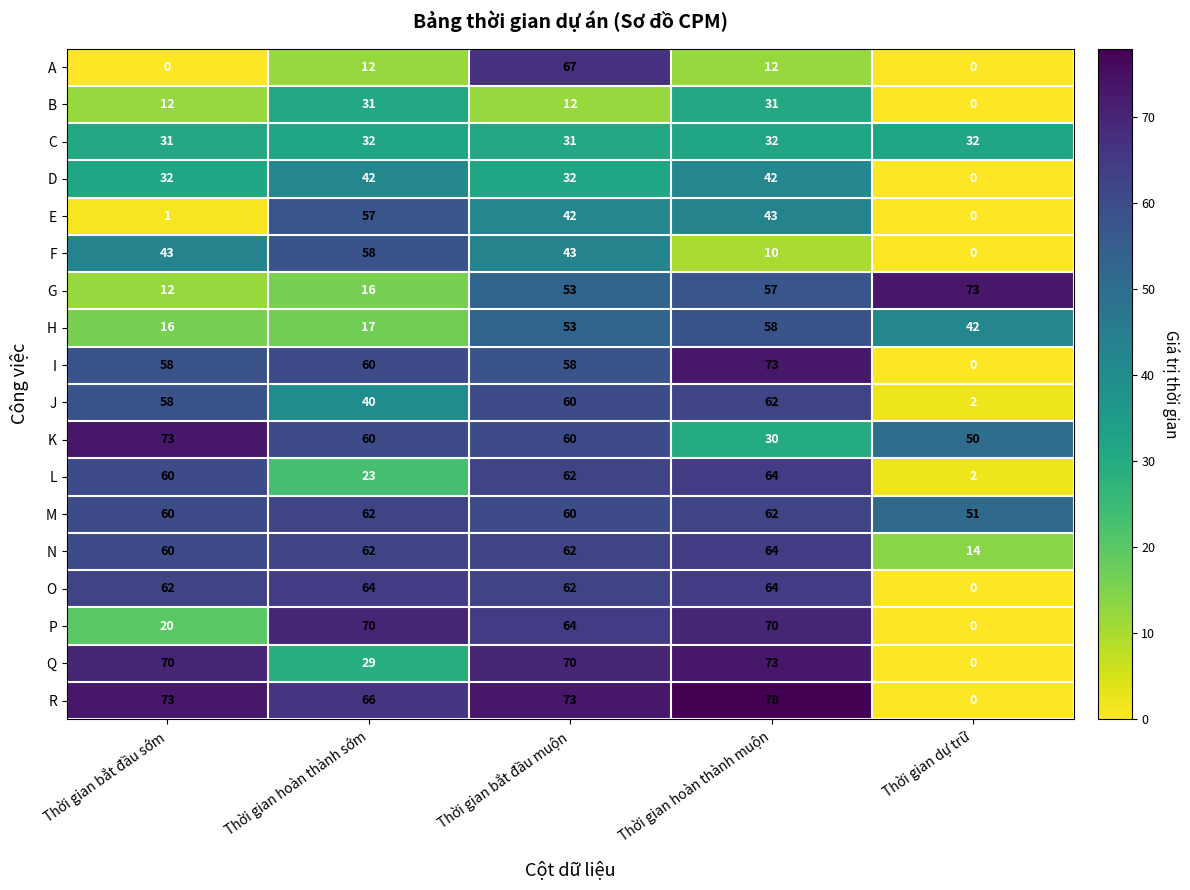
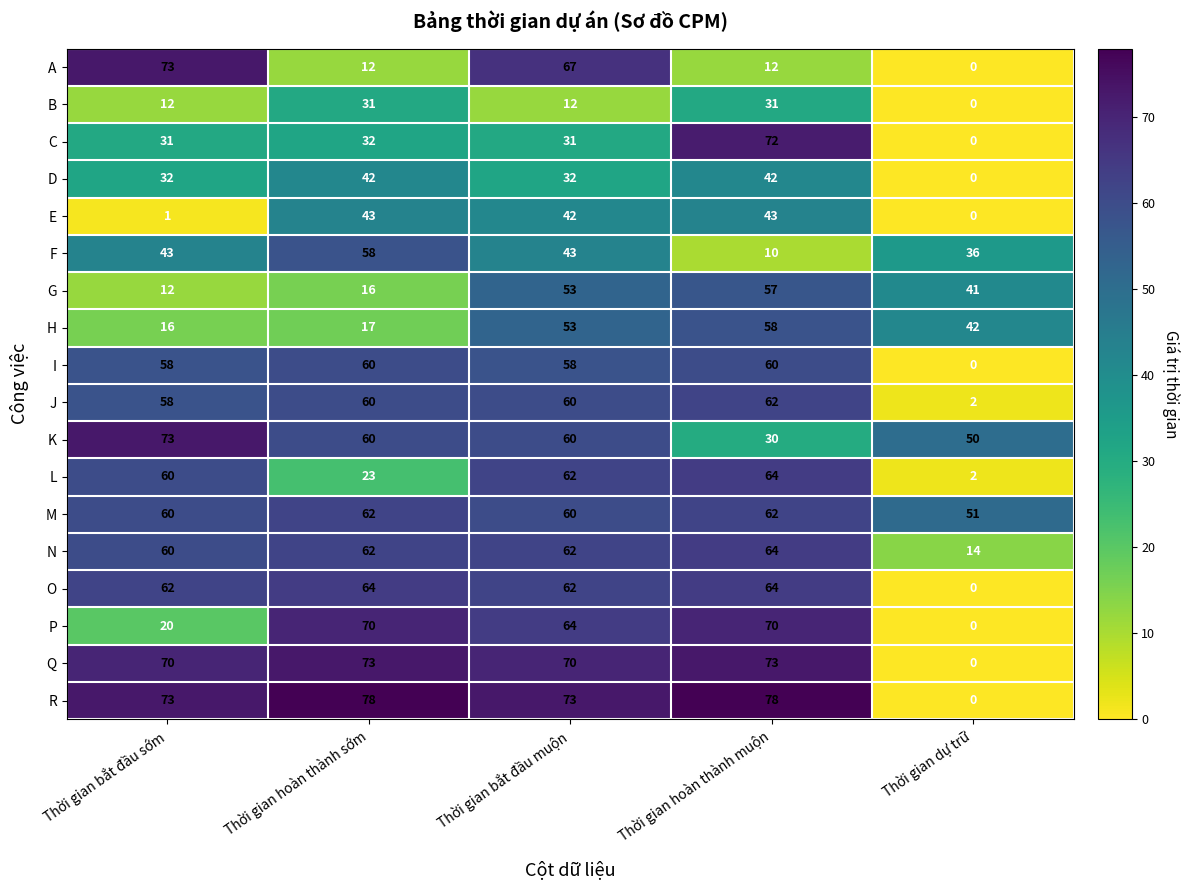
  {
    "A": {
-     "Thời gian bắt đầu sớm": 0,
+     "Thời gian bắt đầu sớm": 73,
      "Thời gian hoàn thành sớm": 12,
      "Thời gian bắt đầu muộn": 67,
      "Thời gian hoàn thành muộn": 12,
      "Thời gian dự trữ": 0
    },
    "B": {
      "Thời gian bắt đầu sớm": 12,
      "Thời gian hoàn thành sớm": 31,
      "Thời gian bắt đầu muộn": 12,
      "Thời gian hoàn thành muộn": 31,
      "Thời gian dự trữ": 0
    },
    "C": {
      "Thời gian bắt đầu sớm": 31,
      "Thời gian hoàn thành sớm": 32,
      "Thời gian bắt đầu muộn": 31,
-     "Thời gian hoàn thành muộn": 32,
-     "Thời gian dự trữ": 32
+     "Thời gian hoàn thành muộn": 72,
+     "Thời gian dự trữ": 0
    },
    "D": {
      "Thời gian bắt đầu sớm": 32,
      "Thời gian hoàn thành sớm": 42,
      "Thời gian bắt đầu muộn": 32,
      "Thời gian hoàn thành muộn": 42,
      "Thời gian dự trữ": 0
    },
    "E": {
      "Thời gian bắt đầu sớm": 1,
-     "Thời gian hoàn thành sớm": 57,
+     "Thời gian hoàn thành sớm": 43,
      "Thời gian bắt đầu muộn": 42,
      "Thời gian hoàn thành muộn": 43,
      "Thời gian dự trữ": 0
    },
    "F": {
      "Thời gian bắt đầu sớm": 43,
      "Thời gian hoàn thành sớm": 58,
      "Thời gian bắt đầu muộn": 43,
      "Thời gian hoàn thành muộn": 10,
-     "Thời gian dự trữ": 0
+     "Thời gian dự trữ": 36
    },
    "G": {
      "Thời gian bắt đầu sớm": 12,
      "Thời gian hoàn thành sớm": 16,
      "Thời gian bắt đầu muộn": 53,
      "Thời gian hoàn thành muộn": 57,
-     "Thời gian dự trữ": 73
+     "Thời gian dự trữ": 41
    },
    "H": {
      "Thời gian bắt đầu sớm": 16,
      "Thời gian hoàn thành sớm": 17,
      "Thời gian bắt đầu muộn": 53,
      "Thời gian hoàn thành muộn": 58,
      "Thời gian dự trữ": 42
    },
    "I": {
      "Thời gian bắt đầu sớm": 58,
      "Thời gian hoàn thành sớm": 60,
      "Thời gian bắt đầu muộn": 58,
-     "Thời gian hoàn thành muộn": 73,
+     "Thời gian hoàn thành muộn": 60,
      "Thời gian dự trữ": 0
    },
    "J": {
      "Thời gian bắt đầu sớm": 58,
-     "Thời gian hoàn thành sớm": 40,
+     "Thời gian hoàn thành sớm": 60,
      "Thời gian bắt đầu muộn": 60,
      "Thời gian hoàn thành muộn": 62,
      "Thời gian dự trữ": 2
    },
    "K": {
      "Thời gian bắt đầu sớm": 73,
      "Thời gian hoàn thành sớm": 60,
      "Thời gian bắt đầu muộn": 60,
      "Thời gian hoàn thành muộn": 30,
      "Thời gian dự trữ": 50
    },
    "L": {
      "Thời gian bắt đầu sớm": 60,
      "Thời gian hoàn thành sớm": 23,
      "Thời gian bắt đầu muộn": 62,
      "Thời gian hoàn thành muộn": 64,
      "Thời gian dự trữ": 2
    },
    "M": {
      "Thời gian bắt đầu sớm": 60,
      "Thời gian hoàn thành sớm": 62,
      "Thời gian bắt đầu muộn": 60,
      "Thời gian hoàn thành muộn": 62,
      "Thời gian dự trữ": 51
    },
    "N": {
      "Thời gian bắt đầu sớm": 60,
      "Thời gian hoàn thành sớm": 62,
      "Thời gian bắt đầu muộn": 62,
      "Thời gian hoàn thành muộn": 64,
      "Thời gian dự trữ": 14
    },
    "O": {
      "Thời gian bắt đầu sớm": 62,
      "Thời gian hoàn thành sớm": 64,
      "Thời gian bắt đầu muộn": 62,
      "Thời gian hoàn thành muộn": 64,
      "Thời gian dự trữ": 0
    },
    "P": {
      "Thời gian bắt đầu sớm": 20,
      "Thời gian hoàn thành sớm": 70,
      "Thời gian bắt đầu muộn": 64,
      "Thời gian hoàn thành muộn": 70,
      "Thời gian dự trữ": 0
    },
    "Q": {
      "Thời gian bắt đầu sớm": 70,
-     "Thời gian hoàn thành sớm": 29,
+     "Thời gian hoàn thành sớm": 73,
      "Thời gian bắt đầu muộn": 70,
      "Thời gian hoàn thành muộn": 73,
      "Thời gian dự trữ": 0
    },
    "R": {
      "Thời gian bắt đầu sớm": 73,
-     "Thời gian hoàn thành sớm": 66,
+     "Thời gian hoàn thành sớm": 78,
      "Thời gian bắt đầu muộn": 73,
      "Thời gian hoàn thành muộn": 78,
      "Thời gian dự trữ": 0
    }
  }
